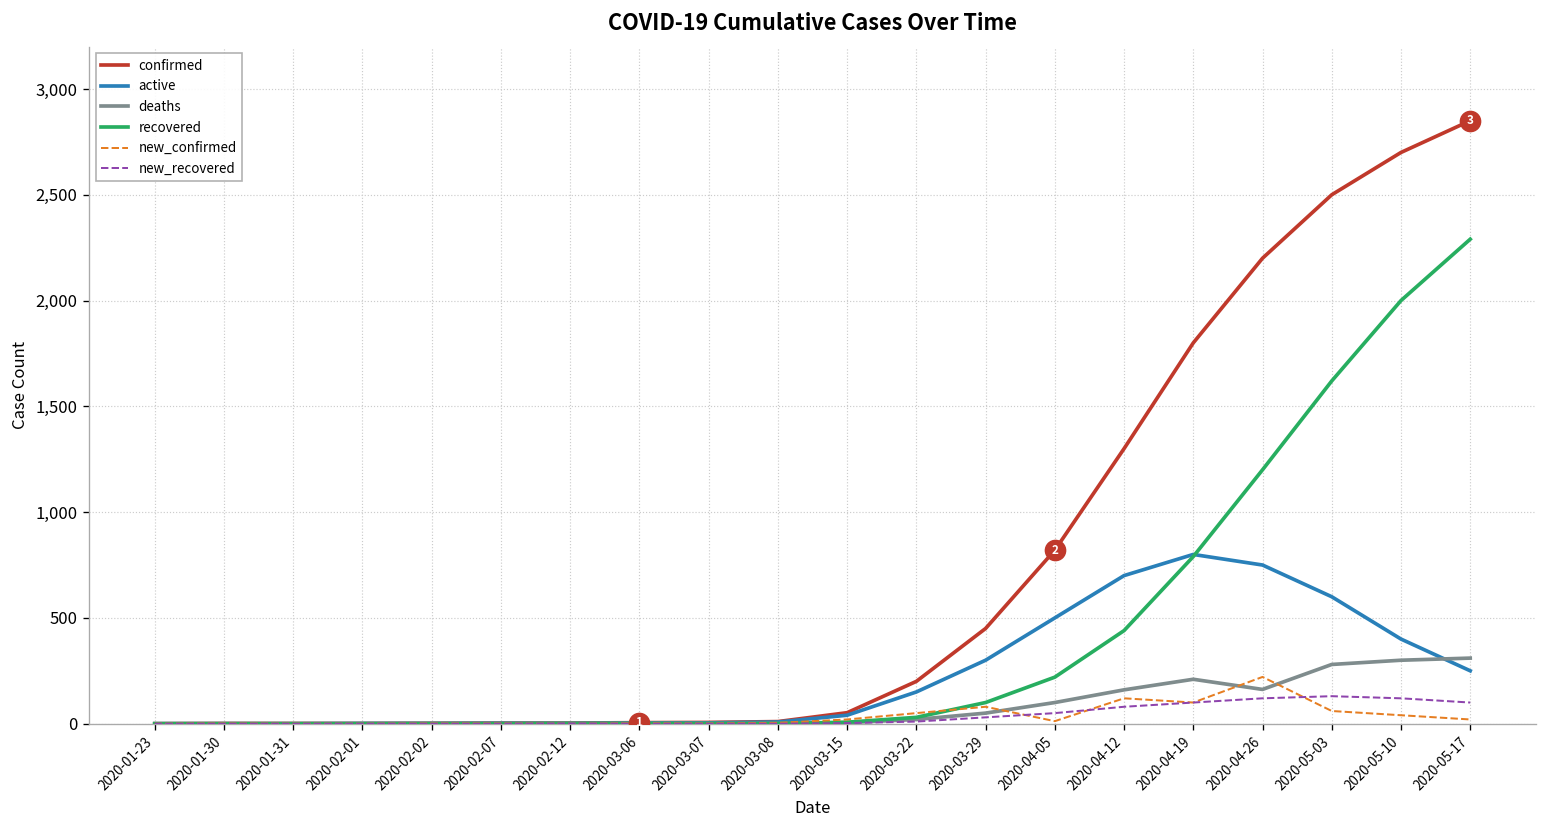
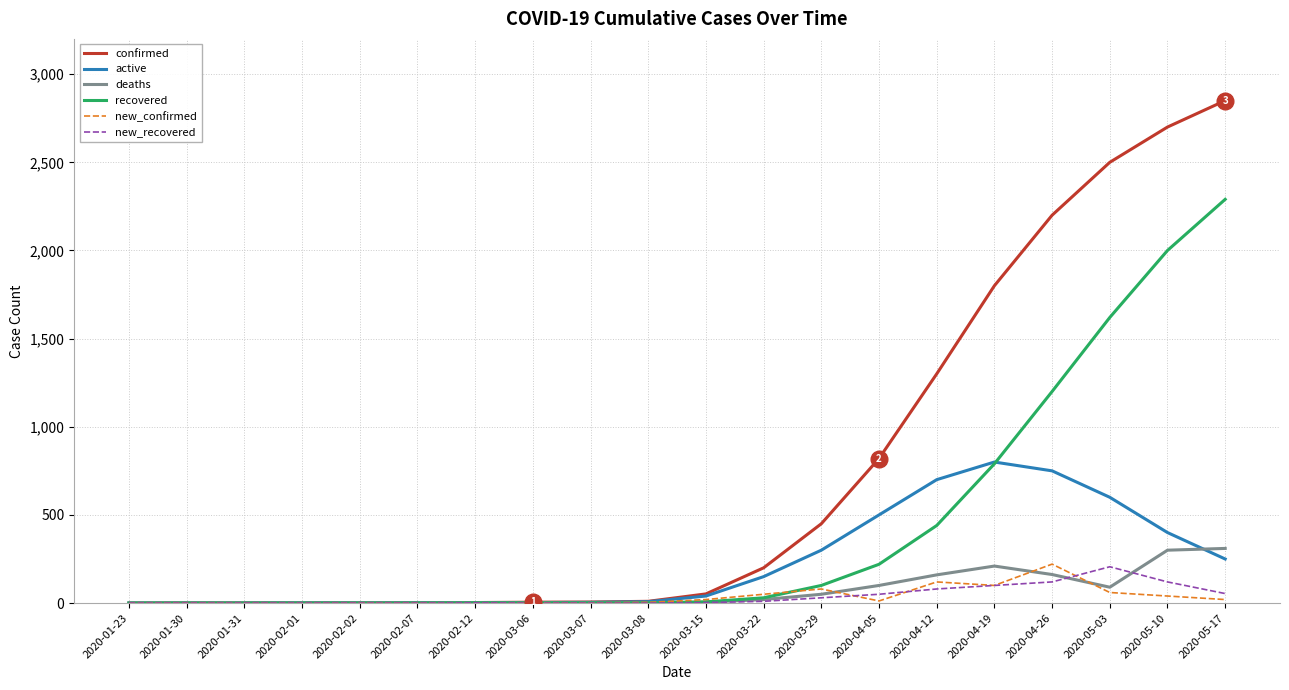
  {
    "active": {
      "2020-03-22": "150",
      "2020-03-29": "300",
      "2020-04-05": "500",
      "2020-04-12": "700",
      "2020-04-26": "750",
      "2020-05-03": "600",
      "2020-05-10": "400",
      "2020-05-17": "250"
    },
    "deaths": {
      "2020-03-29": "50",
      "2020-04-05": "100",
      "2020-04-12": "160",
      "2020-04-19": "210",
      "2020-04-26": "160",
-     "2020-05-03": "280",
+     "2020-05-03": "90",
      "2020-05-10": "300",
      "2020-05-17": "310"
    },
    "recovered": {
      "2020-03-29": "100",
      "2020-04-05": "220",
      "2020-04-12": "440",
      "2020-04-26": "1,200",
      "2020-05-03": "1,620",
      "2020-05-10": "2,000",
      "2020-05-17": "2,290"
    },
    "new_confirmed": {
      "2020-03-22": "50",
      "2020-03-29": "80",
      "2020-04-05": "10",
      "2020-04-12": "120",
      "2020-04-26": "220",
      "2020-05-03": "60",
      "2020-05-10": "40",
      "2020-05-17": "20"
    },
    "new_recovered": {
      "2020-03-29": "30",
      "2020-04-05": "50",
      "2020-04-12": "80",
      "2020-04-26": "120",
-     "2020-05-03": "130",
+     "2020-05-03": "210",
      "2020-05-10": "120",
-     "2020-05-17": "100"
+     "2020-05-17": "50"
    }
  }
